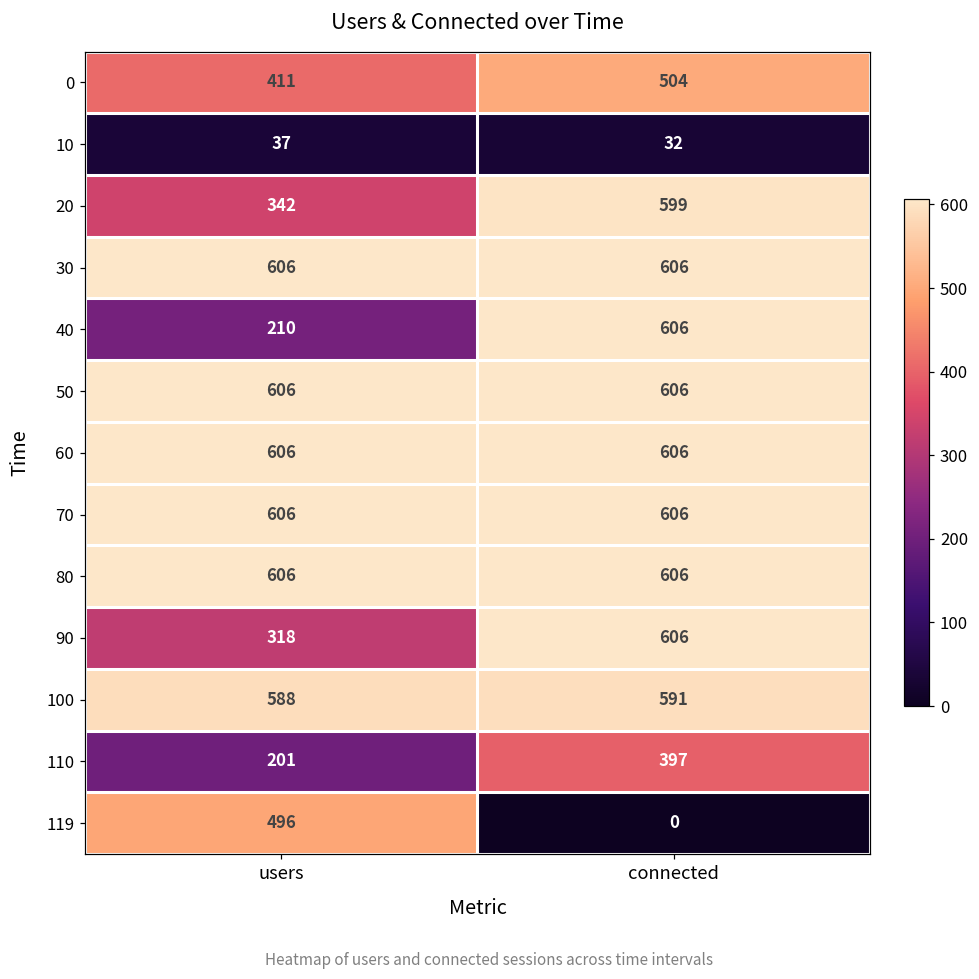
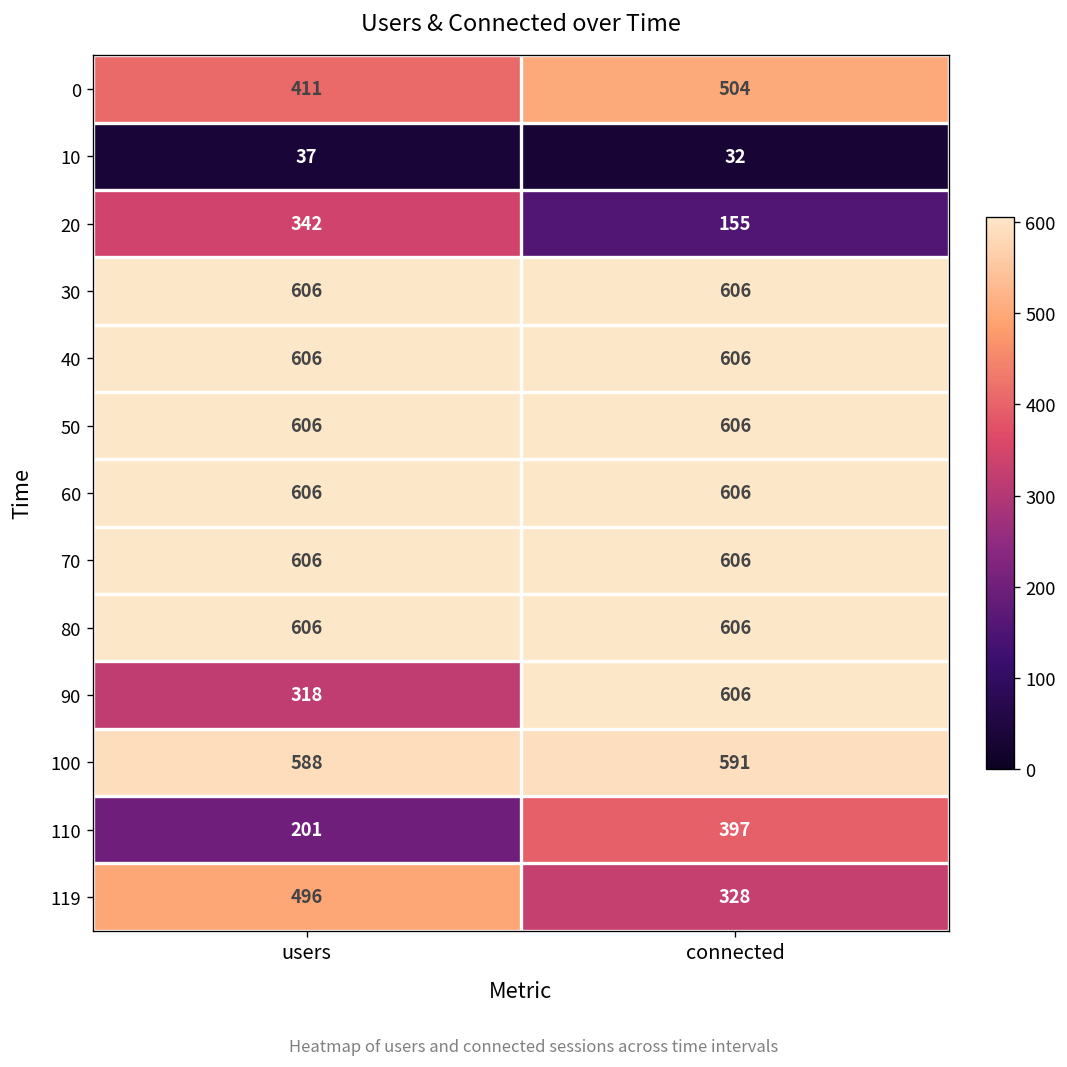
  {
    "0": {
      "users": 411,
      "connected": 504
    },
    "10": {
      "users": 37,
      "connected": 32
    },
    "20": {
      "users": 342,
-     "connected": 599
+     "connected": 155
    },
    "30": {
      "users": 606,
      "connected": 606
    },
    "40": {
-     "users": 210,
+     "users": 606,
      "connected": 606
    },
    "50": {
      "users": 606,
      "connected": 606
    },
    "60": {
      "users": 606,
      "connected": 606
    },
    "70": {
      "users": 606,
      "connected": 606
    },
    "80": {
      "users": 606,
      "connected": 606
    },
    "90": {
      "users": 318,
      "connected": 606
    },
    "100": {
      "users": 588,
      "connected": 591
    },
    "110": {
      "users": 201,
      "connected": 397
    },
    "119": {
      "users": 496,
-     "connected": 0
+     "connected": 328
    }
  }
